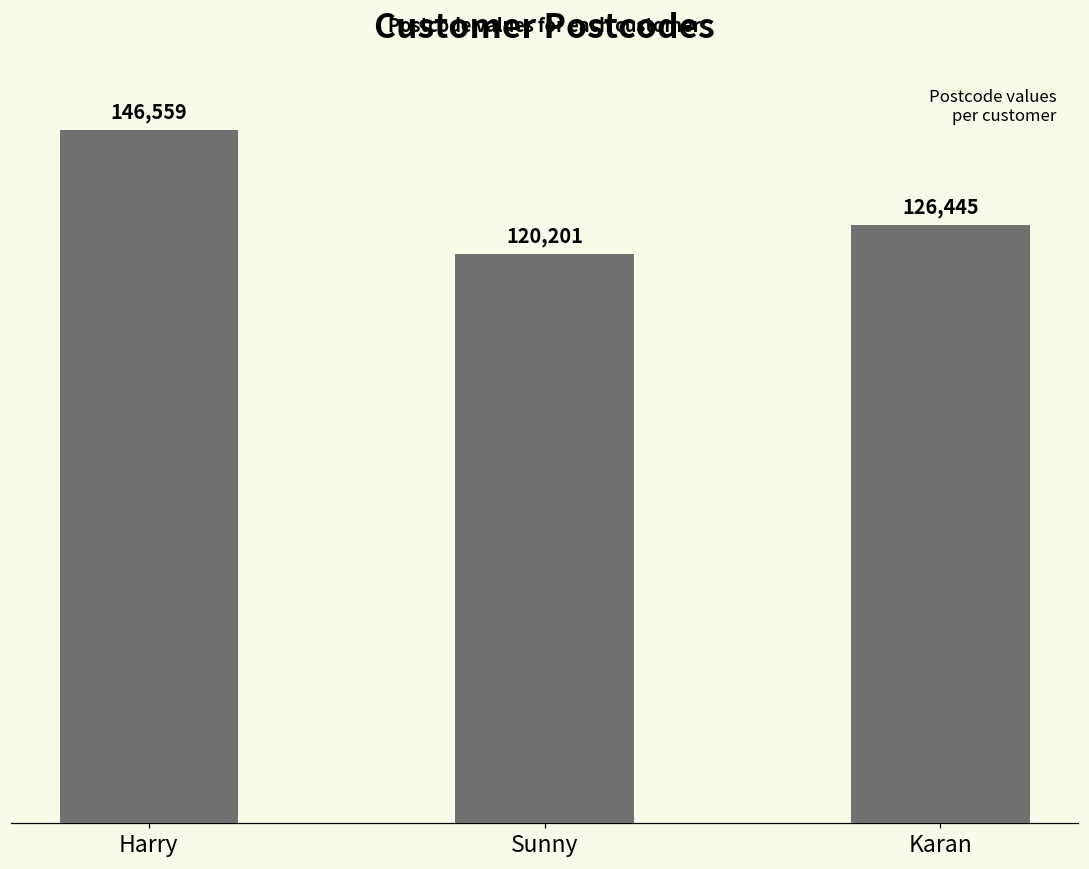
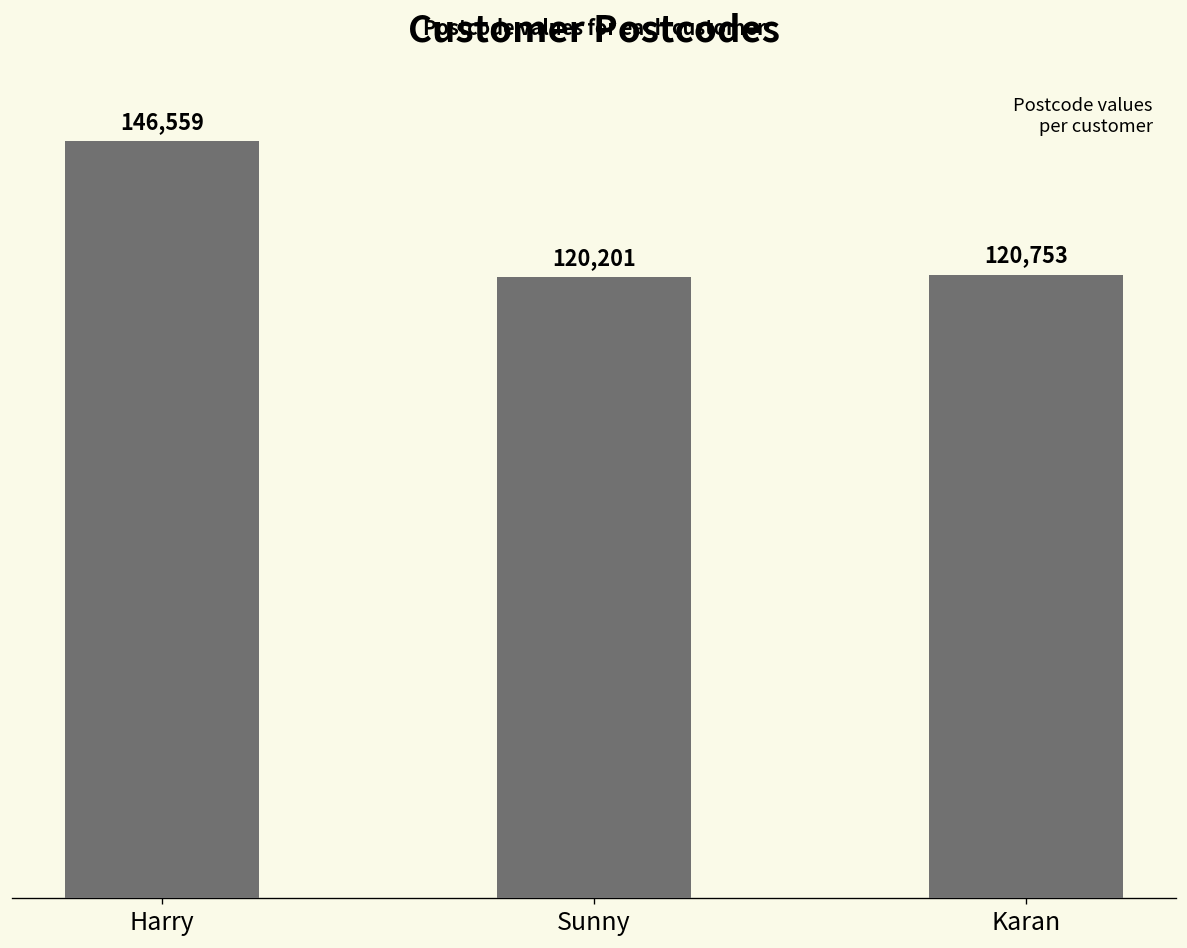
  {
    "Harry": "146,559",
    "Sunny": "120,201",
-   "Karan": "126,445"
+   "Karan": "120,753"
  }
